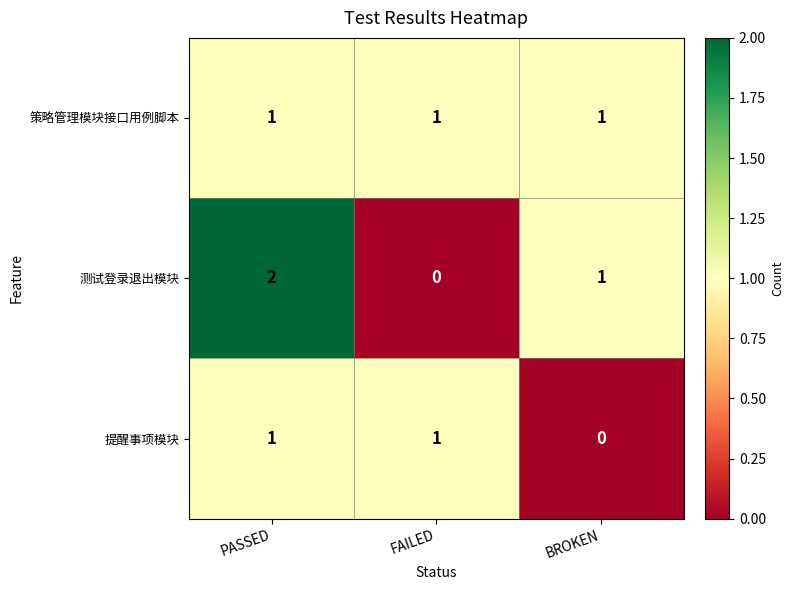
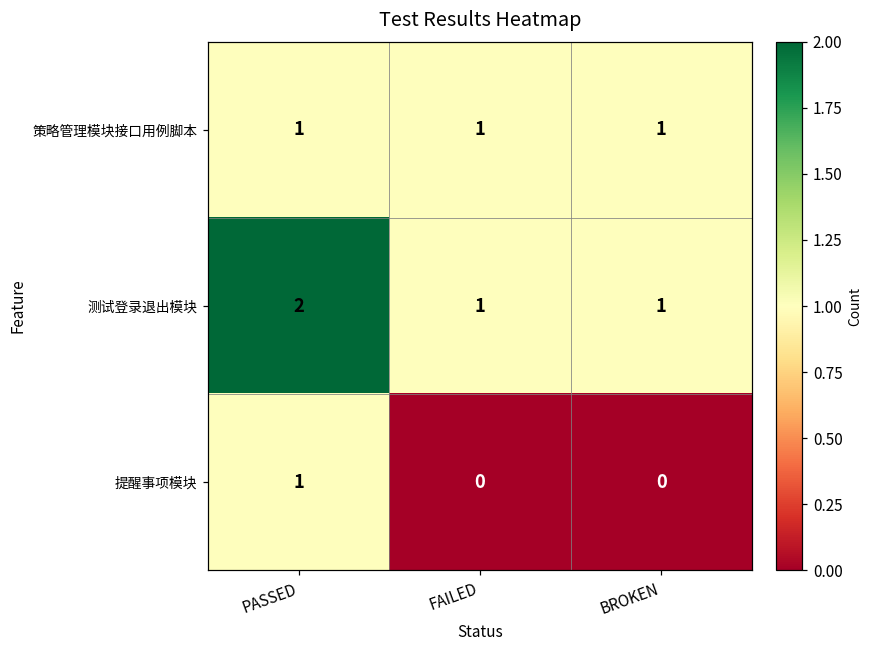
  {
    "策略管理模块接口用例脚本": {
      "PASSED": 1,
      "FAILED": 1,
      "BROKEN": 1
    },
    "测试登录退出模块": {
      "PASSED": 2,
-     "FAILED": 0,
+     "FAILED": 1,
      "BROKEN": 1
    },
    "提醒事项模块": {
      "PASSED": 1,
-     "FAILED": 1,
+     "FAILED": 0,
      "BROKEN": 0
    }
  }
